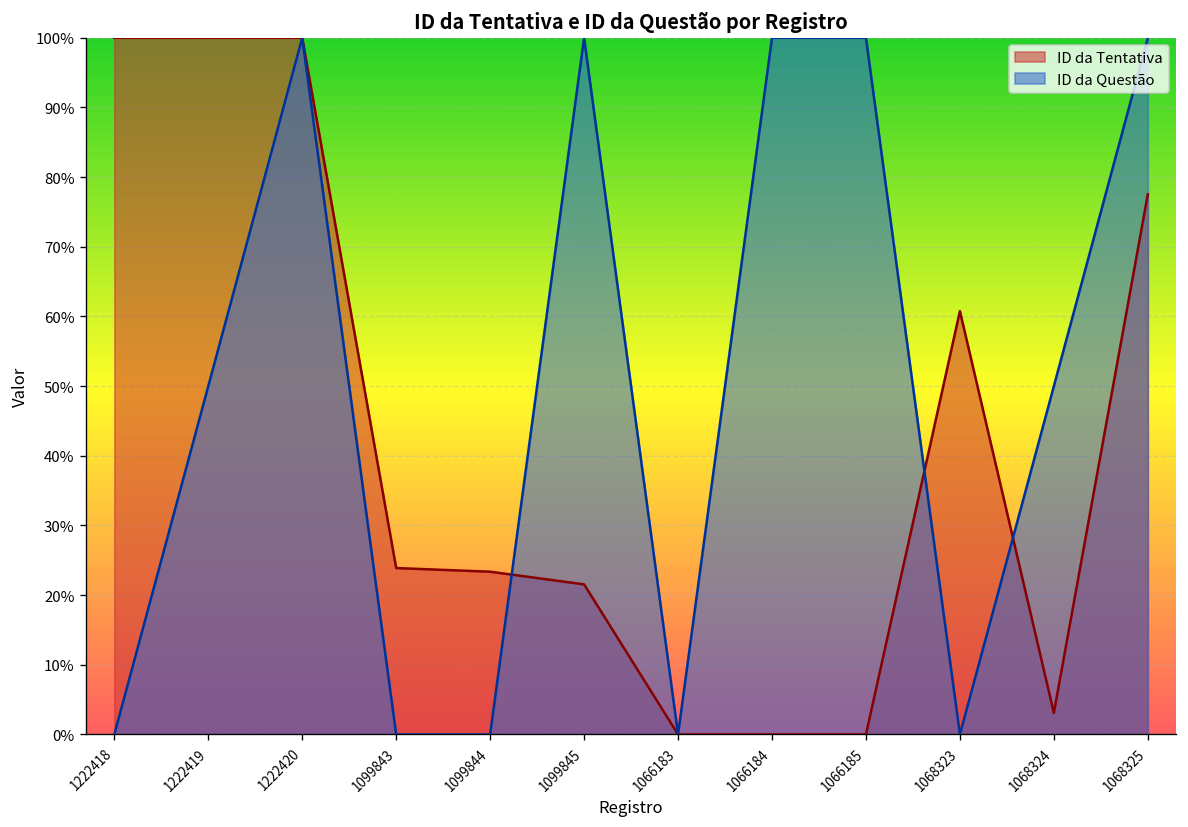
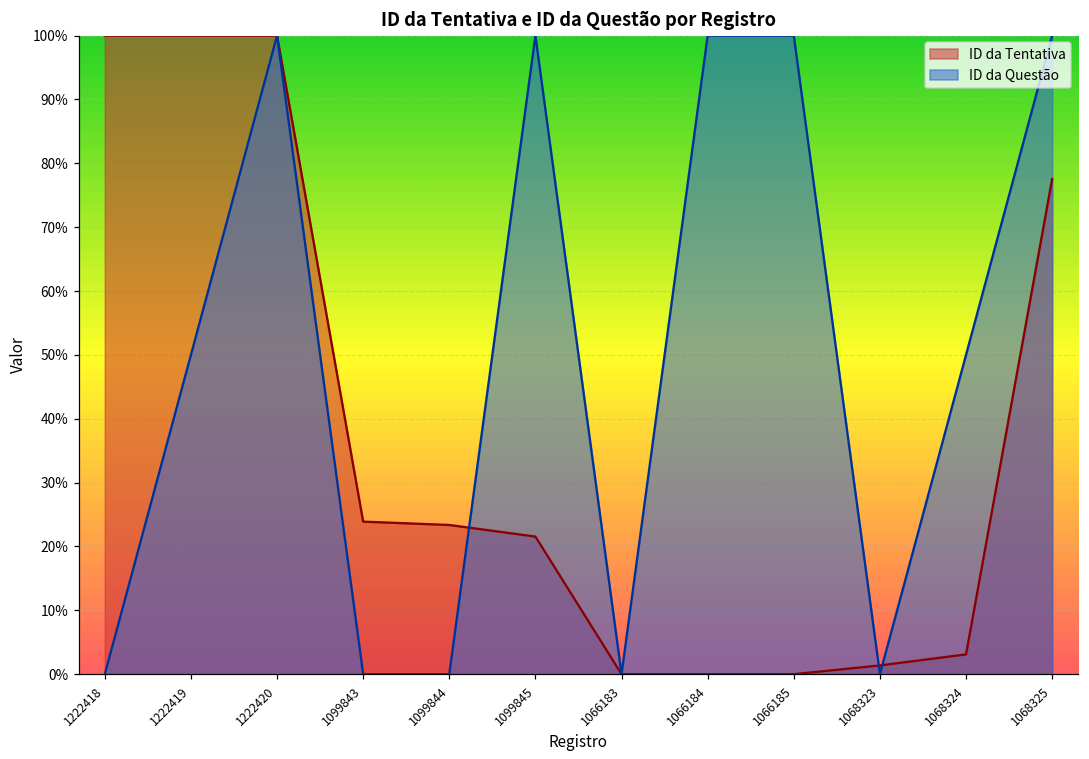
  {
    "ID da Tentativa": {
      "1222418": "100%",
      "1222419": "100%",
      "1099843": "24%",
      "1099844": "23%",
      "1099845": "22%",
      "1066184": "0%",
      "1066185": "0%",
-     "1068323": "61%",
+     "1068323": "1%",
      "1068324": "3%",
      "1068325": "78%"
    },
    "ID da Questão": {
      "1222418": "0%",
      "1222419": "50%",
      "1099843": "0%",
      "1099844": "0%",
      "1099845": "100%",
      "1066184": "100%",
      "1066185": "100%",
      "1068323": "0%",
      "1068324": "50%",
      "1068325": "100%"
    }
  }
